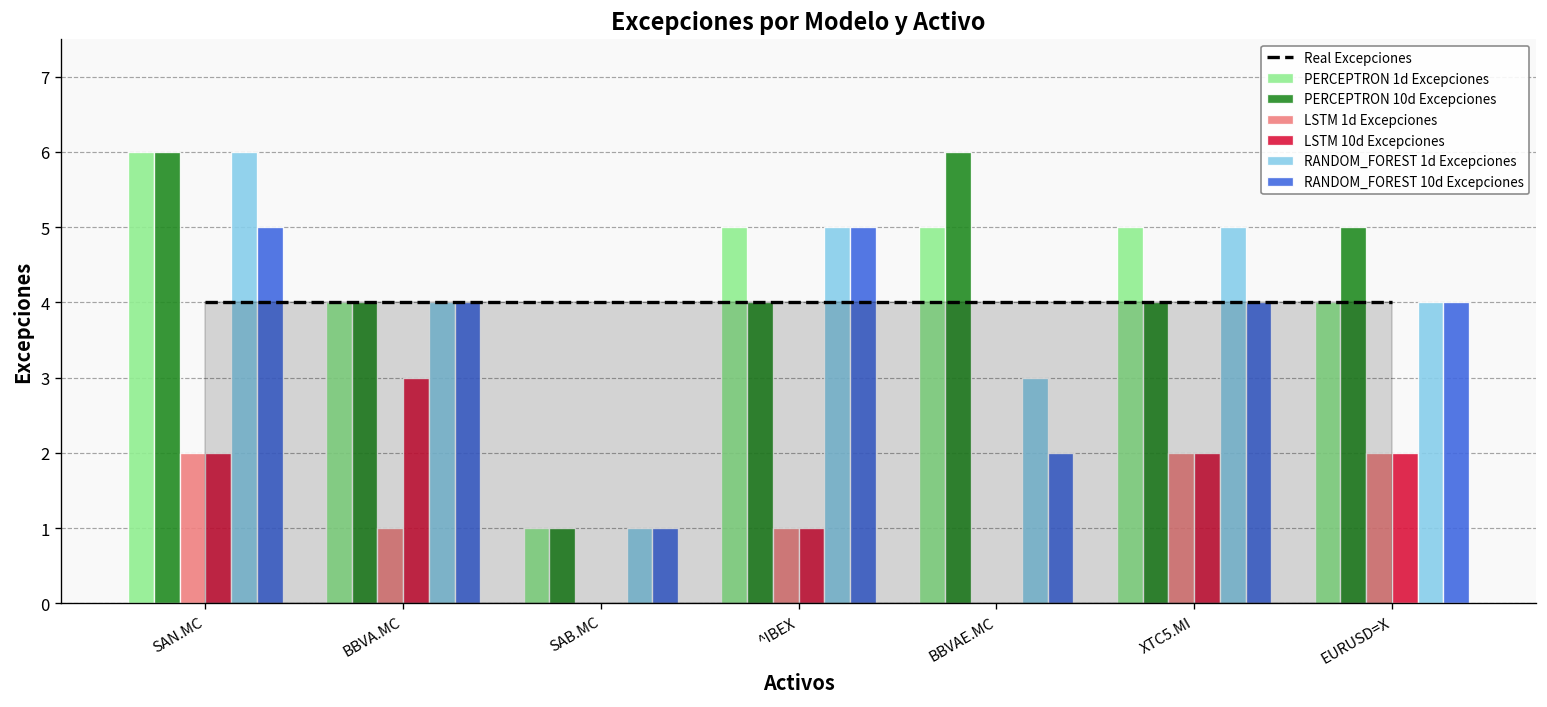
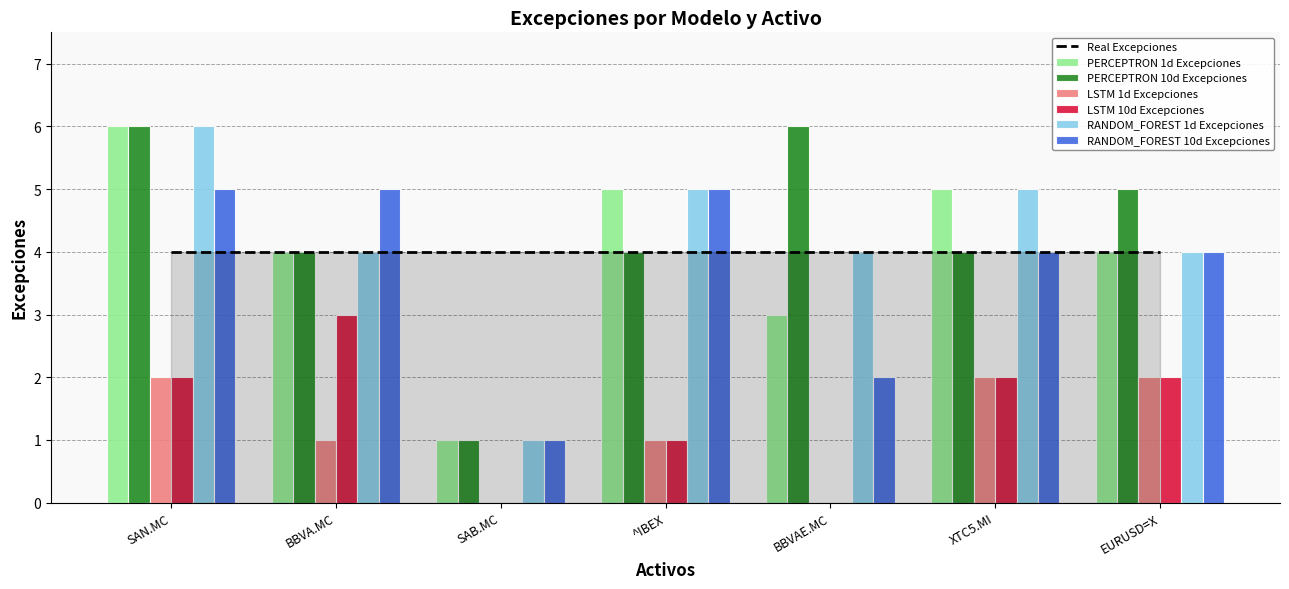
  {
    "PERCEPTRON 1d Excepciones": {
      "SAN.MC": 6,
      "BBVA.MC": 4,
      "SAB.MC": 1,
      "^IBEX": 5,
-     "BBVAE.MC": 5,
+     "BBVAE.MC": 3,
      "XTC5.MI": 5,
      "EURUSD=X": 4
    },
    "PERCEPTRON 10d Excepciones": {
      "SAN.MC": 6,
      "BBVA.MC": 4,
      "SAB.MC": 1,
      "^IBEX": 4,
      "BBVAE.MC": 6,
      "XTC5.MI": 4,
      "EURUSD=X": 5
    },
    "LSTM 1d Excepciones": {
      "SAN.MC": 2,
      "BBVA.MC": 1,
      "SAB.MC": 0,
      "^IBEX": 1,
      "BBVAE.MC": 0,
      "XTC5.MI": 2,
      "EURUSD=X": 2
    },
    "LSTM 10d Excepciones": {
      "SAN.MC": 2,
      "BBVA.MC": 3,
      "SAB.MC": 0,
      "^IBEX": 1,
      "BBVAE.MC": 0,
      "XTC5.MI": 2,
      "EURUSD=X": 2
    },
    "RANDOM_FOREST 1d Excepciones": {
      "SAN.MC": 6,
      "BBVA.MC": 4,
      "SAB.MC": 1,
      "^IBEX": 5,
-     "BBVAE.MC": 3,
+     "BBVAE.MC": 4,
      "XTC5.MI": 5,
      "EURUSD=X": 4
    },
    "RANDOM_FOREST 10d Excepciones": {
      "SAN.MC": 5,
-     "BBVA.MC": 4,
+     "BBVA.MC": 5,
      "SAB.MC": 1,
      "^IBEX": 5,
      "BBVAE.MC": 2,
      "XTC5.MI": 4,
      "EURUSD=X": 4
    }
  }
